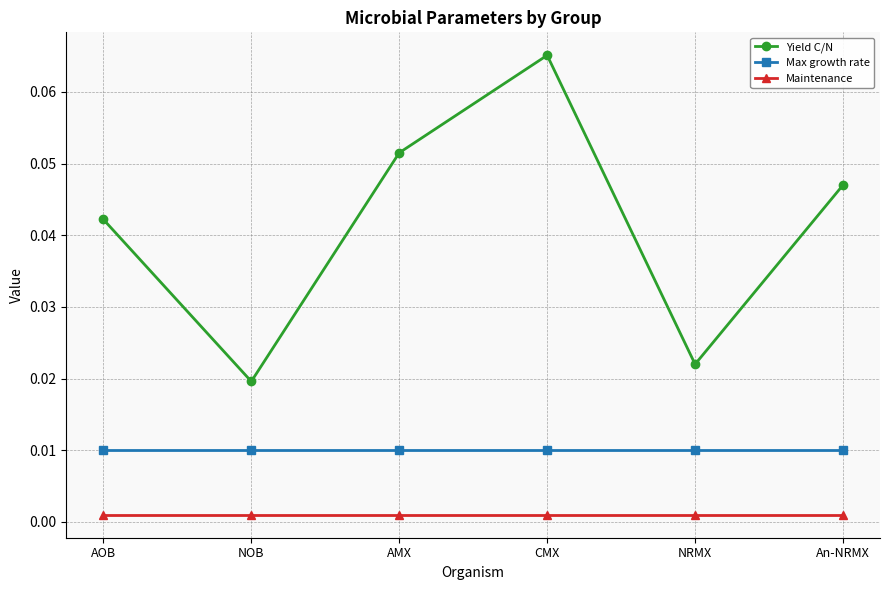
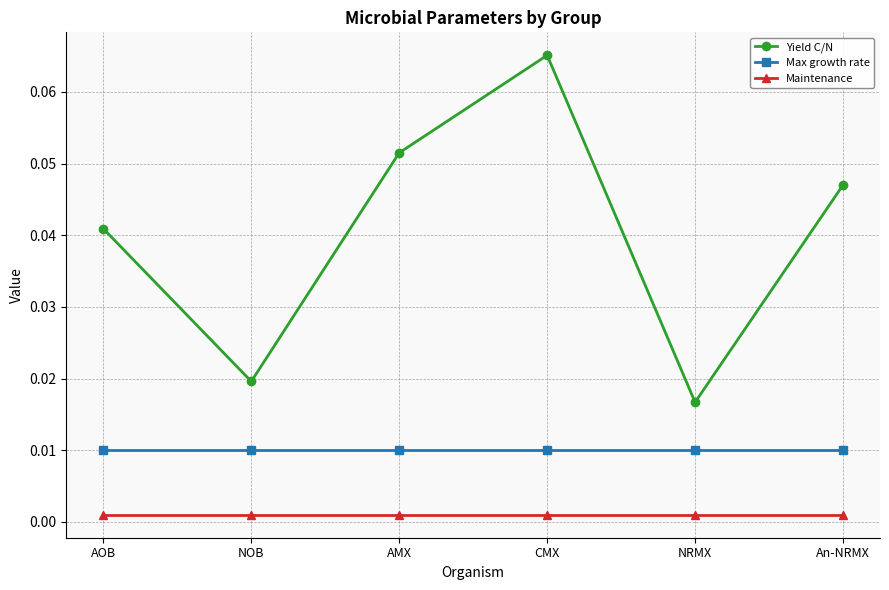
  {
    "Yield C/N": {
-     "AOB": 0.042,
+     "AOB": 0.041,
      "NOB": 0.020,
      "AMX": 0.052,
      "CMX": 0.065,
-     "NRMX": 0.022,
+     "NRMX": 0.017,
      "An-NRMX": 0.047
    },
    "Max growth rate": {
      "AOB": 0.010,
      "NOB": 0.010,
      "AMX": 0.010,
      "CMX": 0.010,
      "NRMX": 0.010,
      "An-NRMX": 0.010
    },
    "Maintenance": {
      "AOB": 0.001,
      "NOB": 0.001,
      "AMX": 0.001,
      "CMX": 0.001,
      "NRMX": 0.001,
      "An-NRMX": 0.001
    }
  }
